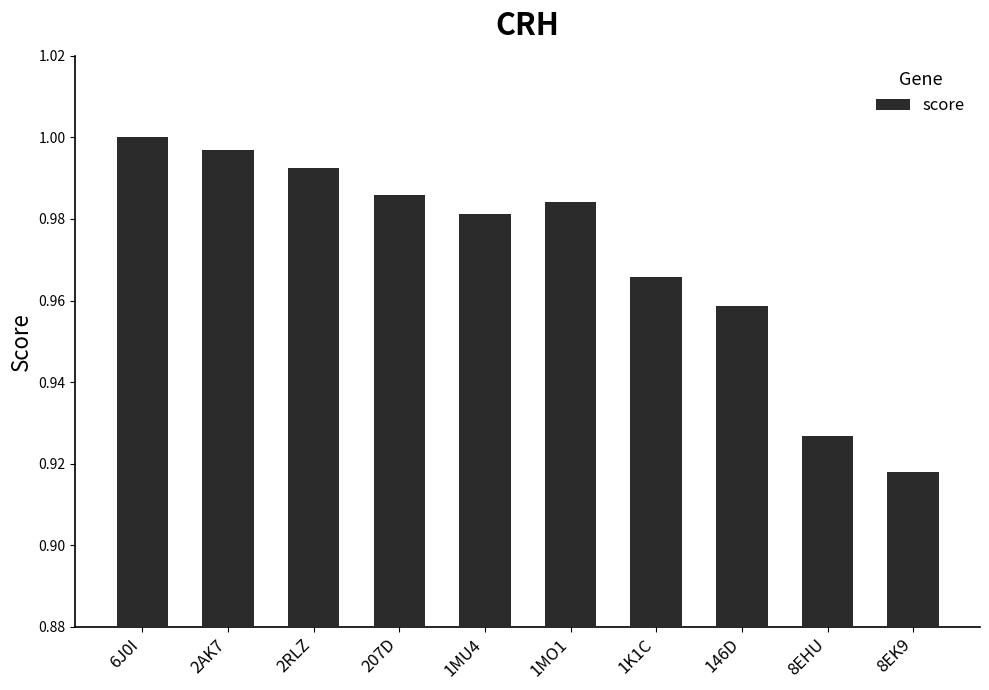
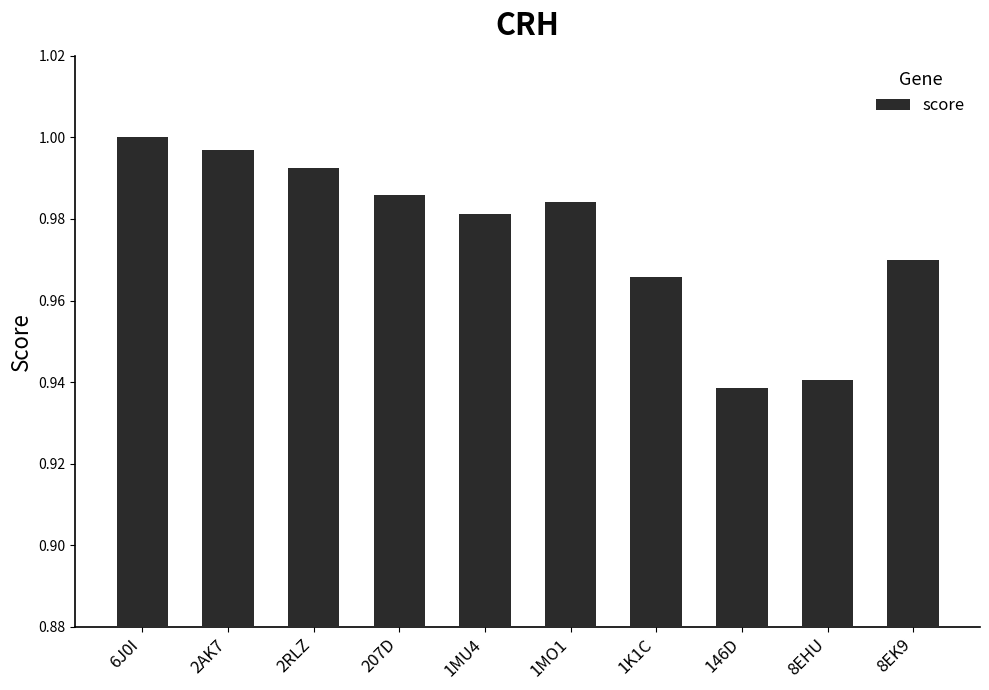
  {
    "6J0I": 1.000,
    "2AK7": 0.997,
    "2RLZ": 0.992,
    "207D": 0.986,
    "1MU4": 0.981,
    "1MO1": 0.984,
    "1K1C": 0.966,
-   "146D": 0.959,
-   "8EHU": 0.927,
-   "8EK9": 0.918
+   "146D": 0.939,
+   "8EHU": 0.941,
+   "8EK9": 0.970
  }
